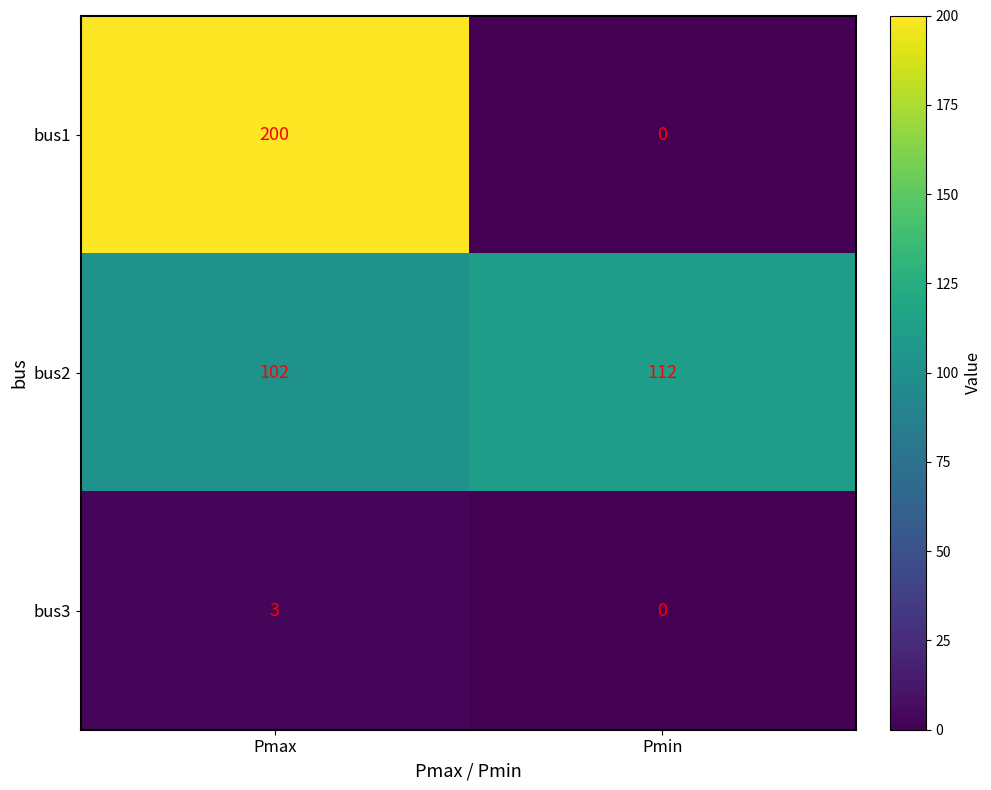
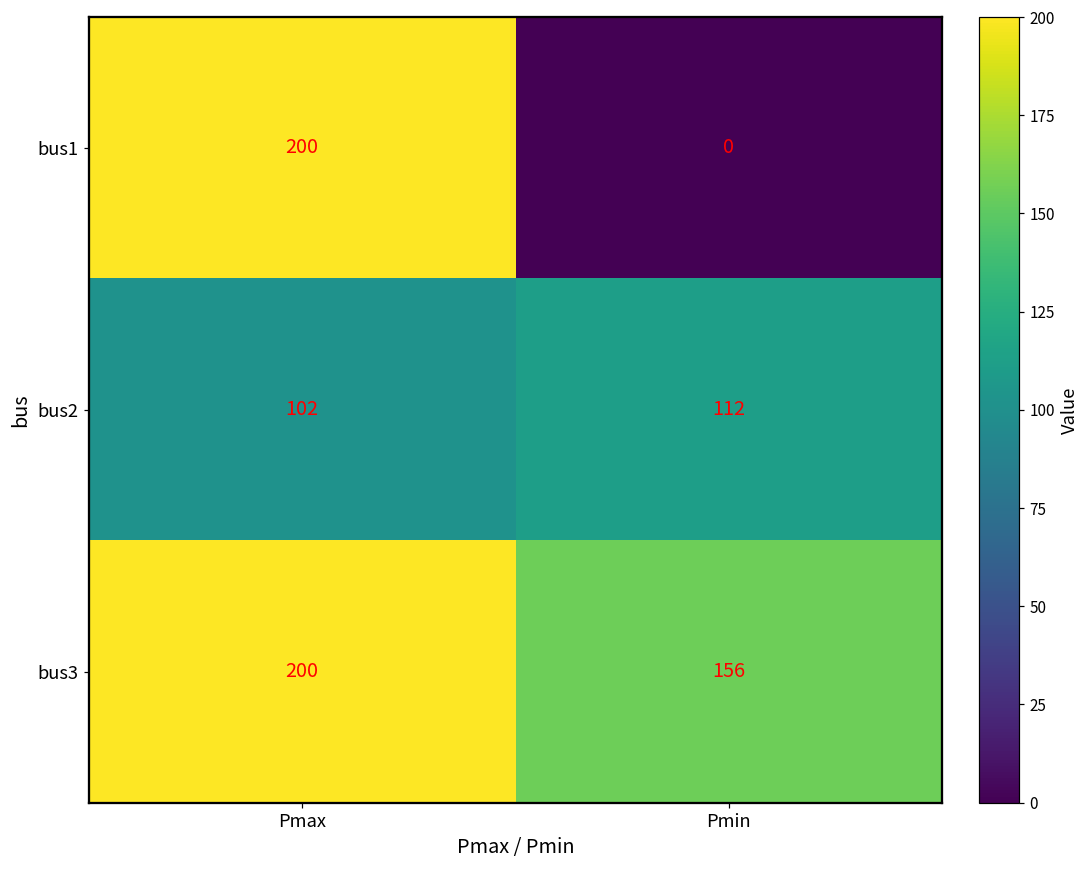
  {
    "bus1": {
      "Pmax": 200,
      "Pmin": 0
    },
    "bus2": {
      "Pmax": 102,
      "Pmin": 112
    },
    "bus3": {
-     "Pmax": 3,
-     "Pmin": 0
+     "Pmax": 200,
+     "Pmin": 156
    }
  }
